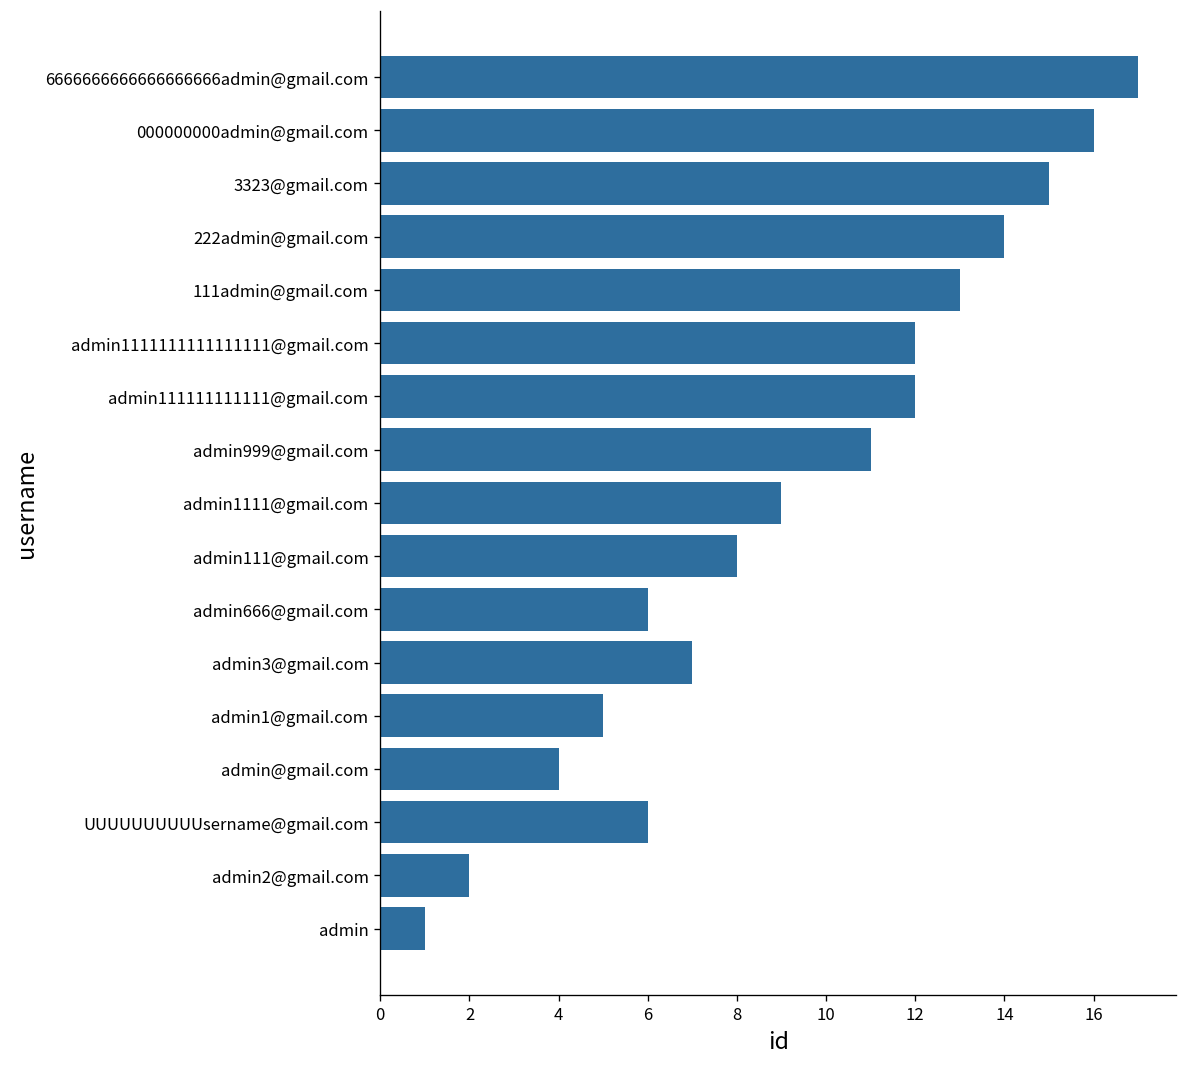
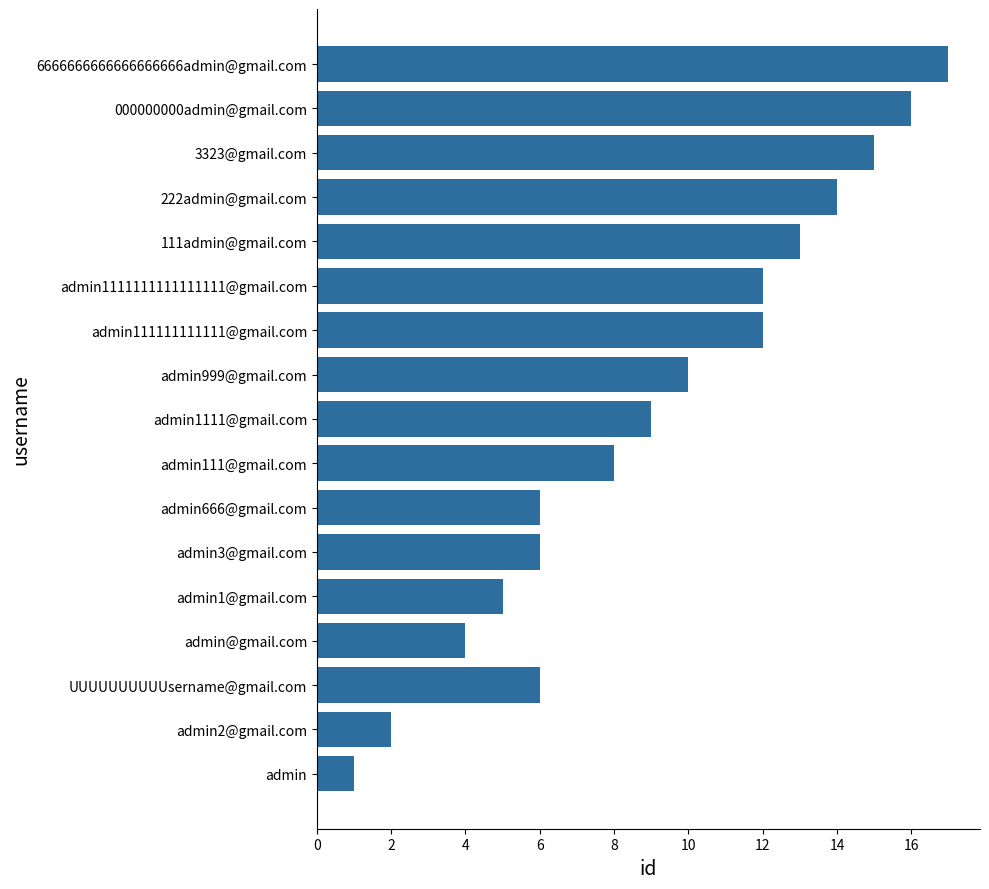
  {
    "6666666666666666666admin@gmail.com": 17,
    "000000000admin@gmail.com": 16,
    "3323@gmail.com": 15,
    "222admin@gmail.com": 14,
    "111admin@gmail.com": 13,
    "admin1111111111111111@gmail.com": 12,
    "admin111111111111@gmail.com": 12,
-   "admin999@gmail.com": 11,
+   "admin999@gmail.com": 10,
    "admin1111@gmail.com": 9,
    "admin111@gmail.com": 8,
    "admin666@gmail.com": 6,
-   "admin3@gmail.com": 7,
+   "admin3@gmail.com": 6,
    "admin1@gmail.com": 5,
    "admin@gmail.com": 4,
    "UUUUUUUUUUsername@gmail.com": 6,
    "admin2@gmail.com": 2,
    "admin": 1
  }
